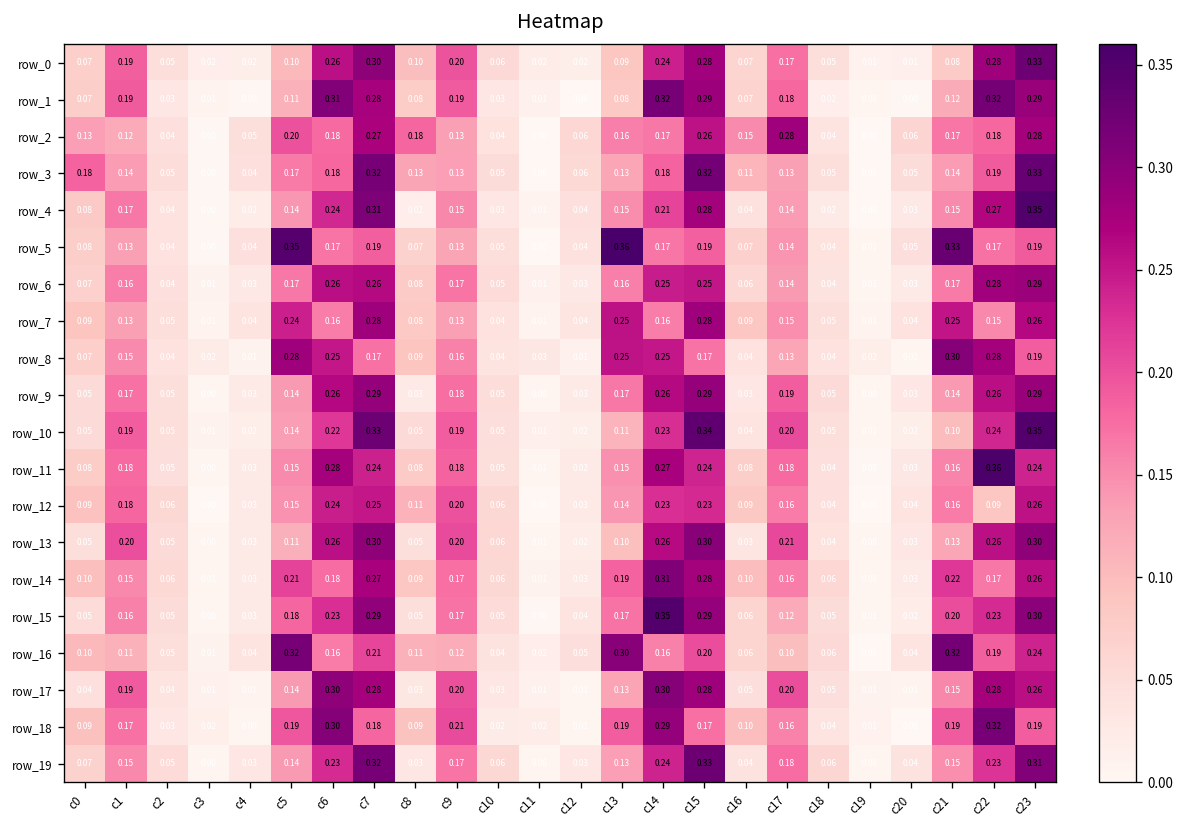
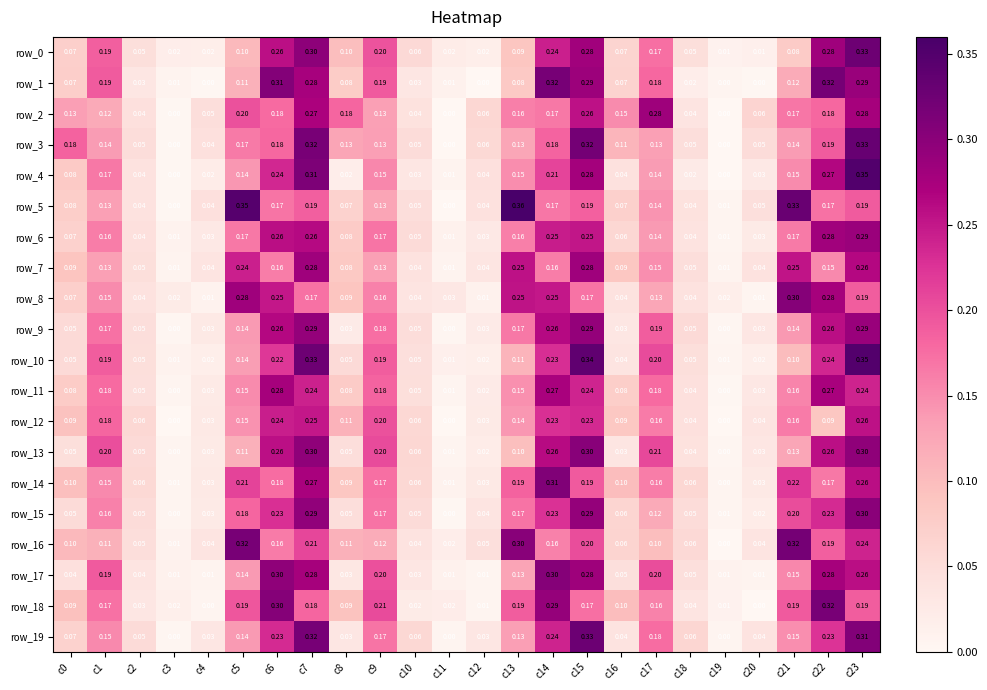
  {
    "row_11": {
      "c1": 0.18,
      "c5": 0.15,
      "c6": 0.28,
      "c7": 0.24,
      "c9": 0.18,
      "c13": 0.15,
      "c14": 0.27,
      "c15": 0.24,
      "c17": 0.18,
      "c21": 0.16,
-     "c22": 0.36,
+     "c22": 0.27,
      "c23": 0.24
    },
    "row_14": {
      "c0": 0.10,
      "c1": 0.15,
      "c5": 0.21,
      "c6": 0.18,
      "c7": 0.27,
      "c8": 0.09,
      "c9": 0.17,
      "c13": 0.19,
      "c14": 0.31,
-     "c15": 0.28,
+     "c15": 0.19,
      "c16": 0.10,
      "c17": 0.16,
      "c21": 0.22,
      "c22": 0.17,
      "c23": 0.26
    },
    "row_15": {
      "c1": 0.16,
      "c5": 0.18,
      "c6": 0.23,
      "c7": 0.29,
      "c9": 0.17,
      "c13": 0.17,
-     "c14": 0.35,
+     "c14": 0.23,
      "c15": 0.29,
      "c17": 0.12,
      "c21": 0.20,
      "c22": 0.23,
      "c23": 0.30
    }
  }
